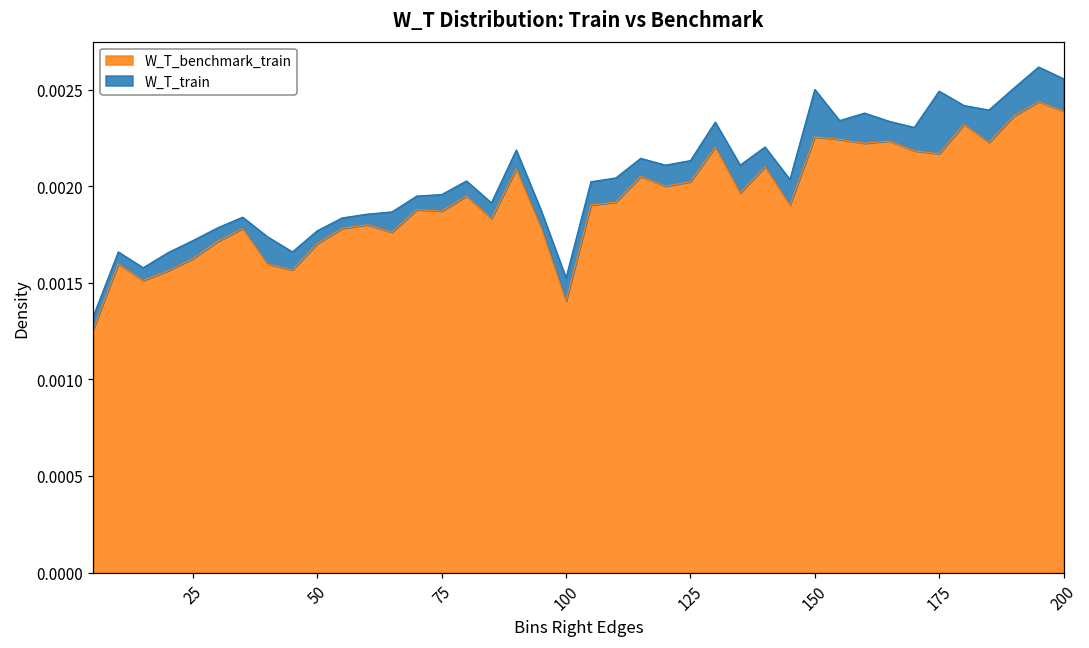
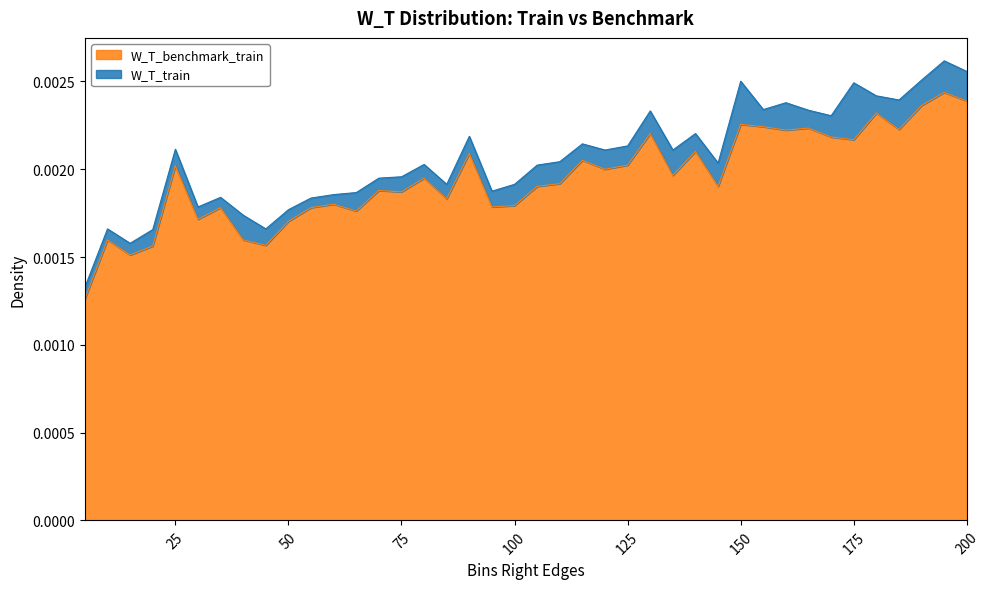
  {
    "W_T_benchmark_train": {
-     "25": 0.00163,
+     "25": 0.00202,
      "50": 0.00170,
      "75": 0.00187,
-     "100": 0.00140,
+     "100": 0.00179,
      "125": 0.00202,
      "150": 0.00226,
      "175": 0.00217,
      "200": 0.00239
    },
    "W_T_train": {
      "25": 0.00009,
      "50": 0.00007,
      "75": 0.00009,
      "100": 0.00012,
      "125": 0.00011,
      "150": 0.00025,
      "175": 0.00032,
      "200": 0.00017
    }
  }
